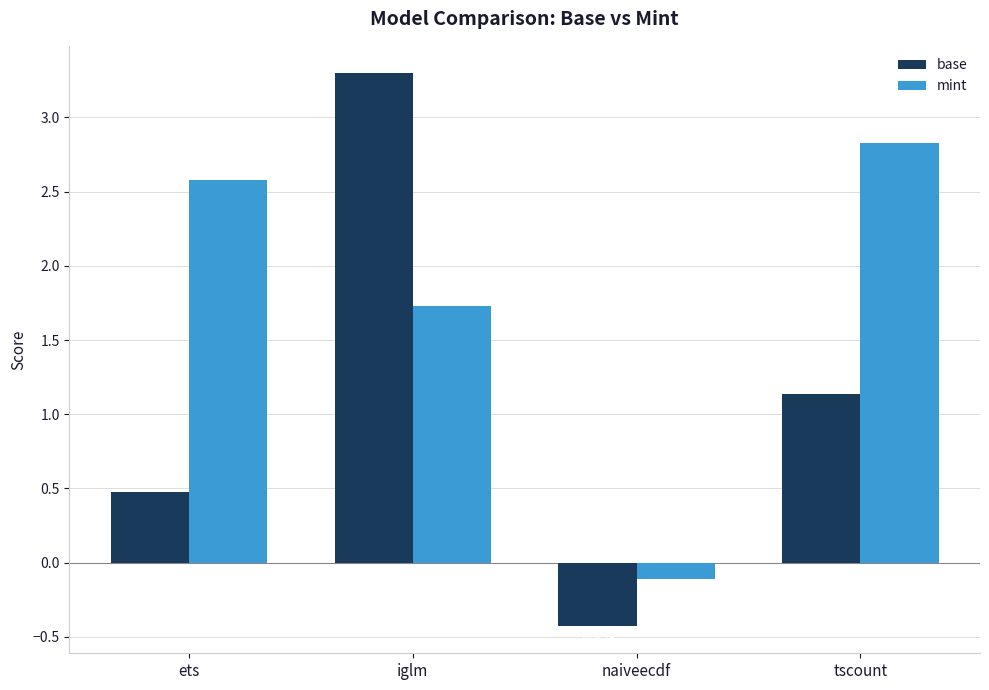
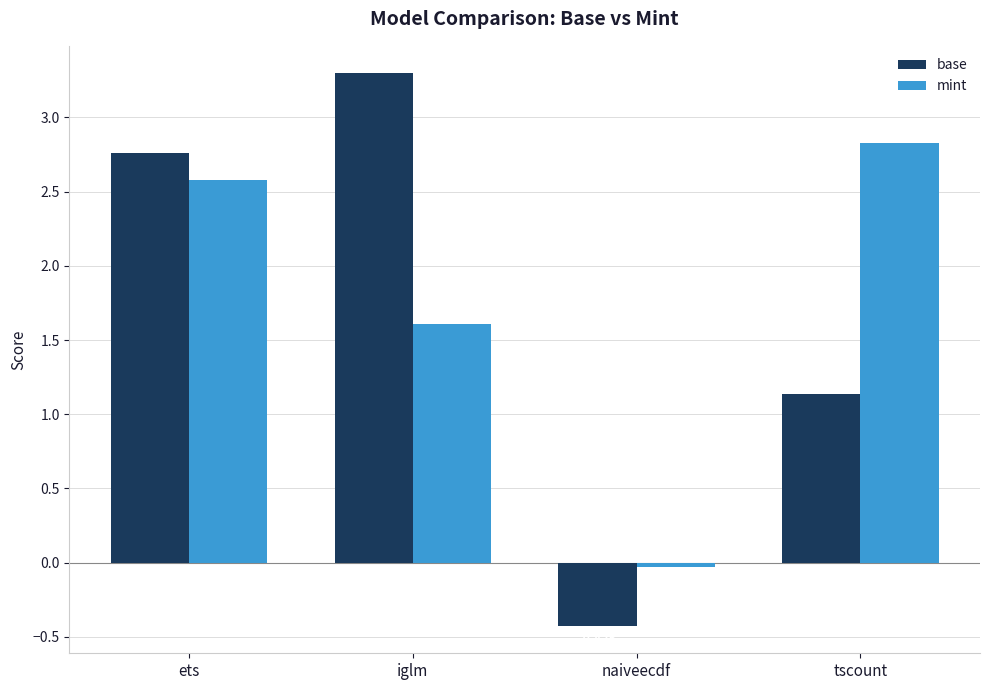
  {
    "base": {
-     "ets": 0.47,
+     "ets": 2.76,
      "iglm": 3.30,
      "naiveecdf": -0.42,
      "tscount": 1.14
    },
    "mint": {
      "ets": 2.58,
-     "iglm": 1.73,
-     "naiveecdf": -0.11,
+     "iglm": 1.61,
+     "naiveecdf": -0.03,
      "tscount": 2.83
    }
  }
